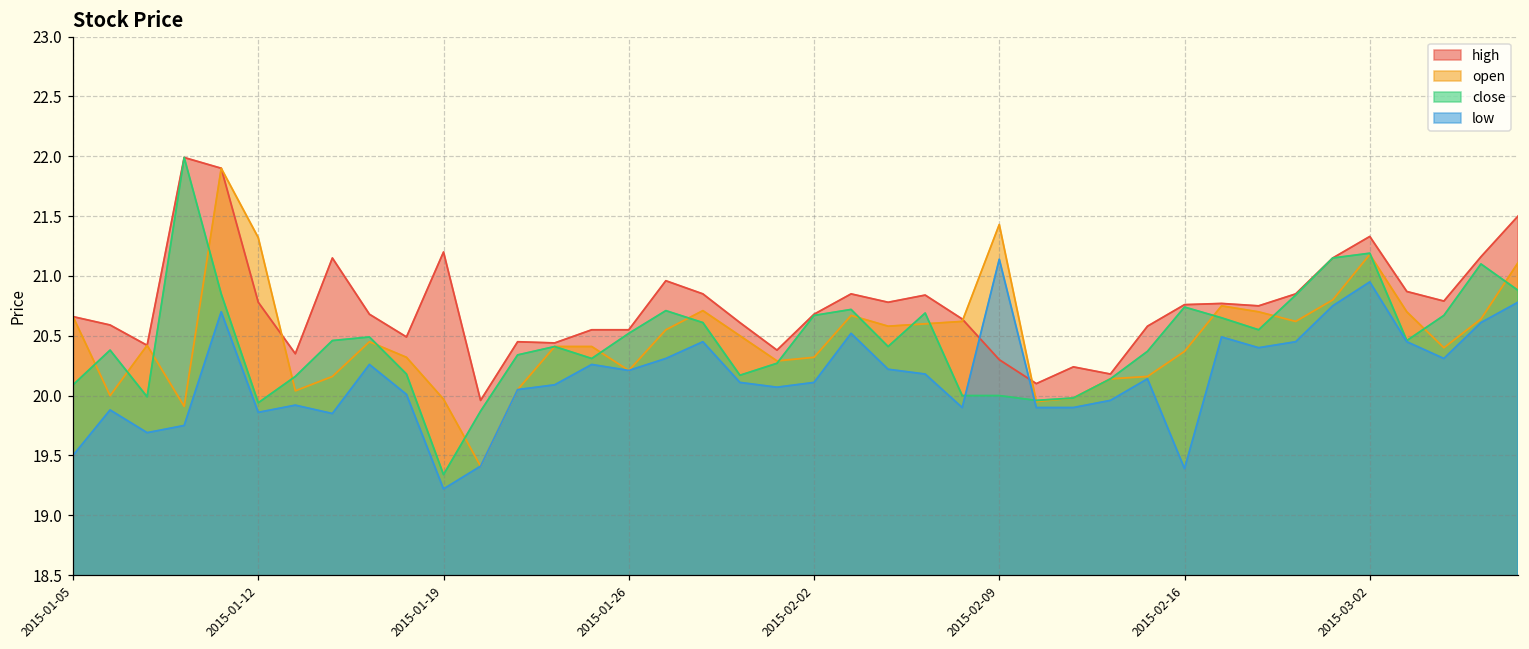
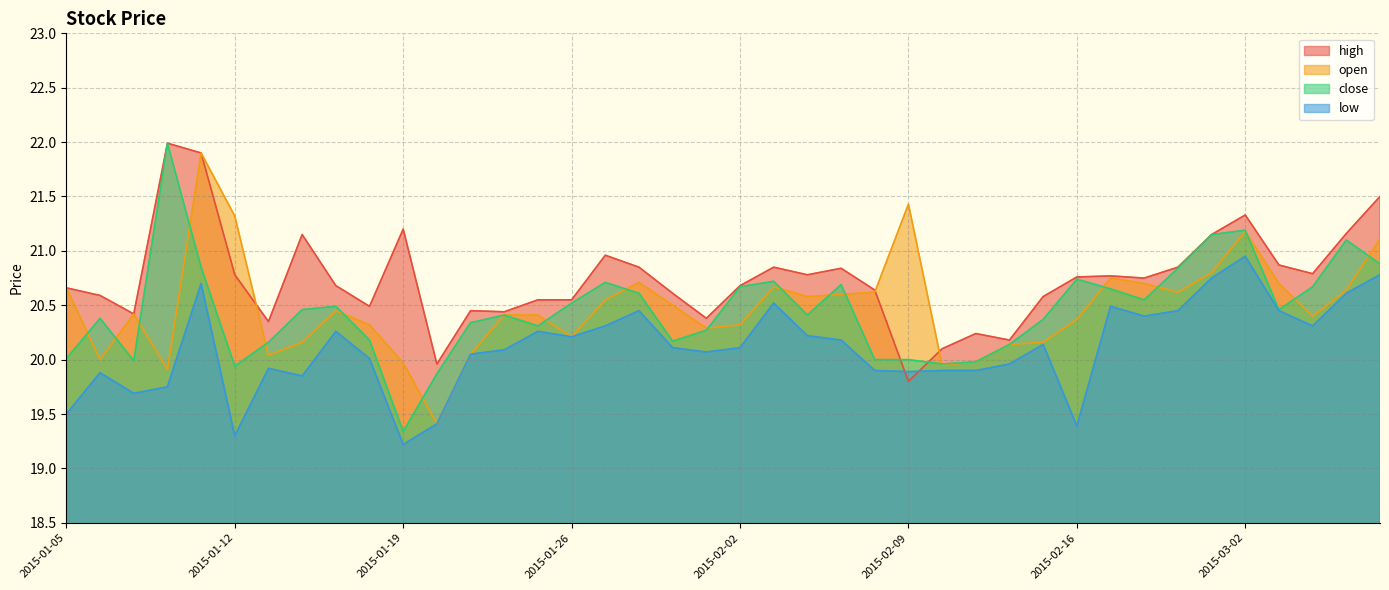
  {
    "high": {
      "2015-01-12": 20.8,
      "2015-01-19": 21.2,
      "2015-01-26": 20.55,
-     "2015-02-09": 20.3,
+     "2015-02-09": 19.8,
      "2015-03-02": 21.33
    },
    "open": {
      "2015-01-12": 21.32,
      "2015-01-19": 19.97,
      "2015-02-02": 20.32,
      "2015-02-09": 21.43,
      "2015-02-16": 20.37
    },
    "close": {
-     "2015-01-05": 20.09,
+     "2015-01-05": 20.01,
      "2015-01-12": 19.94,
      "2015-01-19": 19.34,
      "2015-01-26": 20.52,
      "2015-02-09": 20.00
    },
    "low": {
      "2015-01-05": 19.50,
-     "2015-01-12": 19.86,
+     "2015-01-12": 19.30,
      "2015-01-19": 19.22,
      "2015-02-02": 20.11,
-     "2015-02-09": 21.14,
+     "2015-02-09": 19.89,
      "2015-02-16": 19.39,
      "2015-03-02": 20.95
    }
  }
